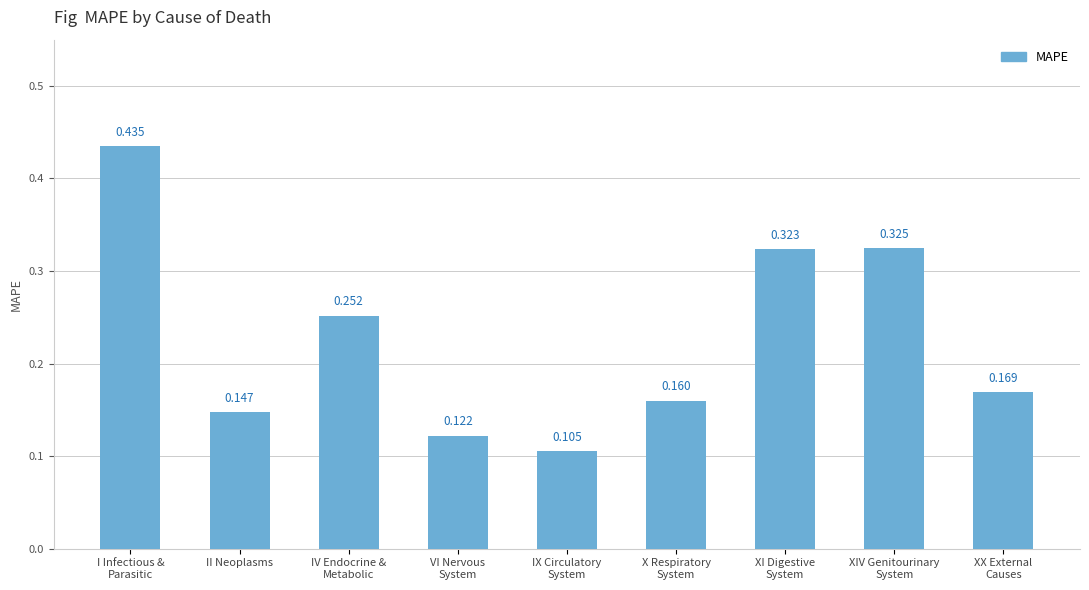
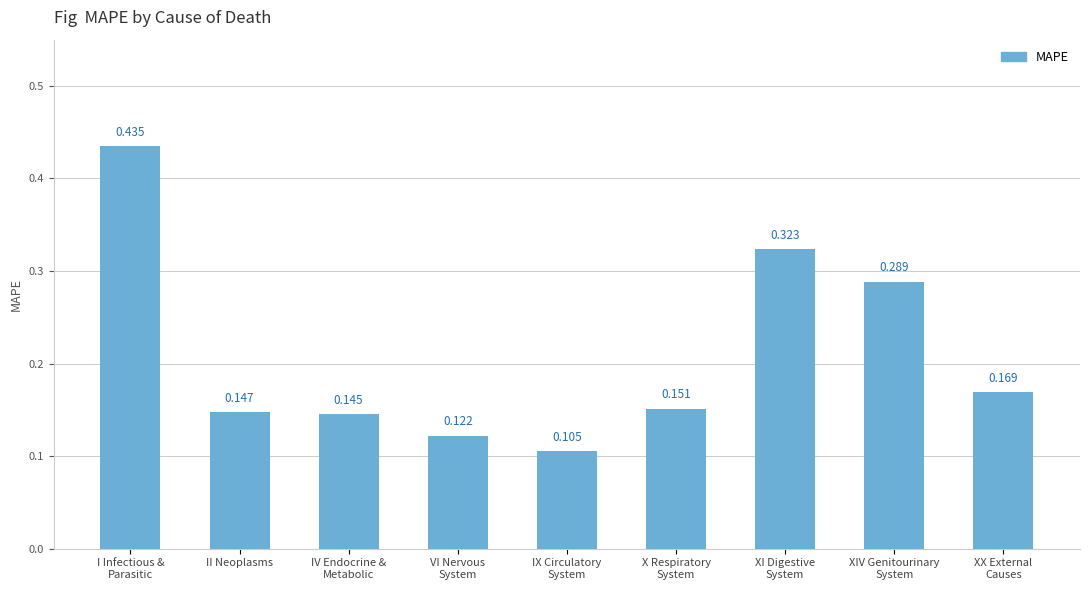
  {
    "I Infectious & Parasitic": 0.435,
    "II Neoplasms": 0.147,
-   "IV Endocrine & Metabolic": 0.252,
+   "IV Endocrine & Metabolic": 0.145,
    "VI Nervous System": 0.122,
    "IX Circulatory System": 0.105,
-   "X Respiratory System": 0.160,
+   "X Respiratory System": 0.151,
    "XI Digestive System": 0.323,
-   "XIV Genitourinary System": 0.325,
+   "XIV Genitourinary System": 0.289,
    "XX External Causes": 0.169
  }
